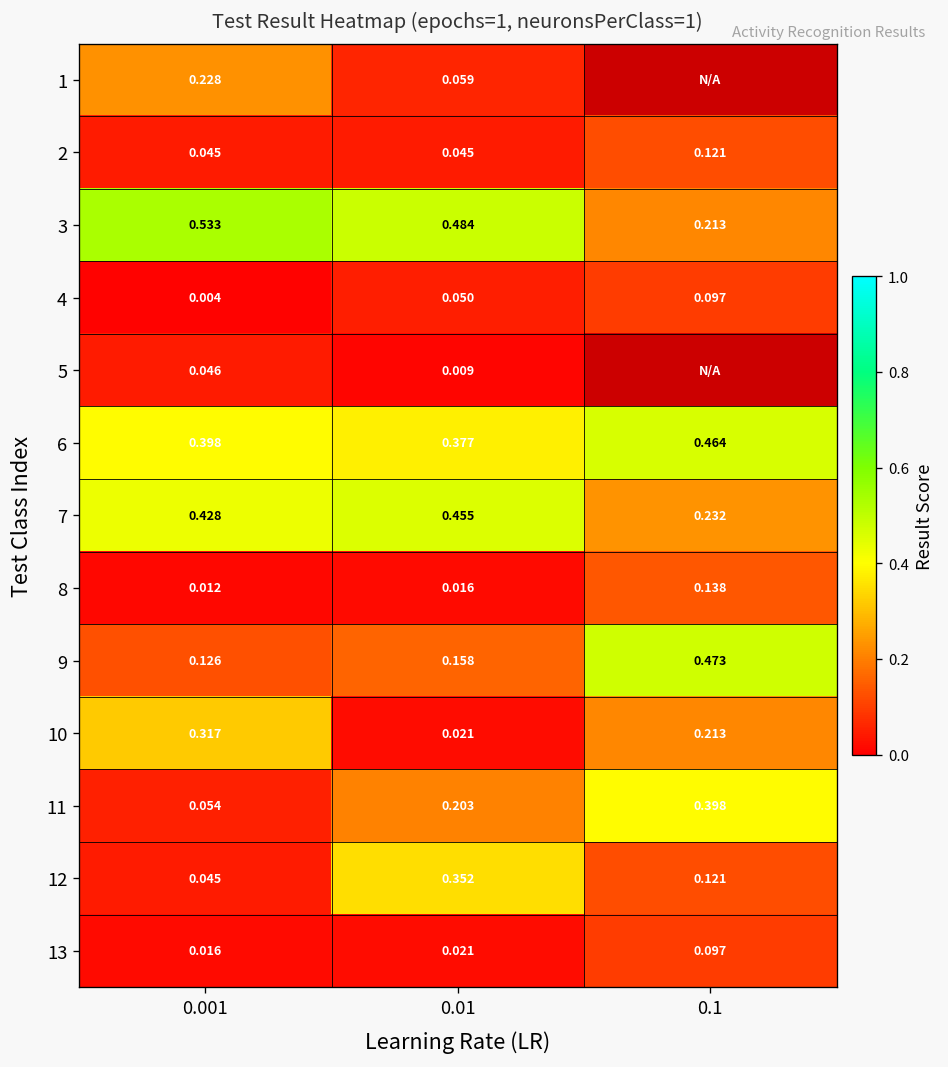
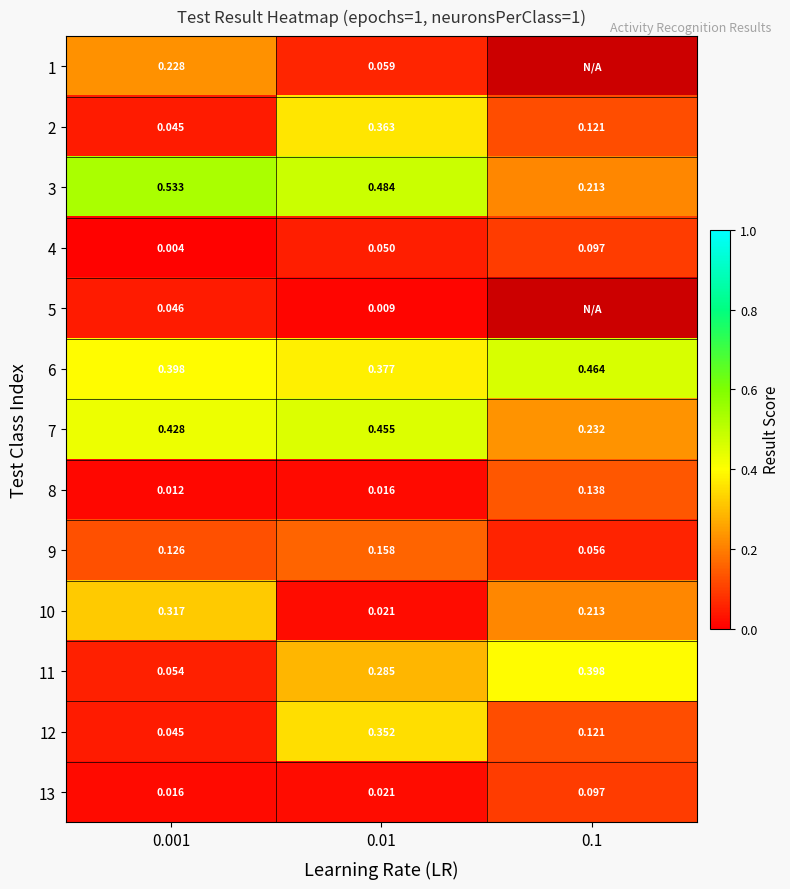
  {
    "1": {
      "0.001": 0.228,
      "0.01": 0.059
    },
    "2": {
      "0.001": 0.045,
-     "0.01": 0.045,
+     "0.01": 0.363,
      "0.1": 0.121
    },
    "3": {
      "0.001": 0.533,
      "0.01": 0.484,
      "0.1": 0.213
    },
    "4": {
      "0.001": 0.004,
      "0.01": 0.050,
      "0.1": 0.097
    },
    "5": {
      "0.001": 0.046,
      "0.01": 0.009
    },
    "6": {
      "0.001": 0.398,
      "0.01": 0.377,
      "0.1": 0.464
    },
    "7": {
      "0.001": 0.428,
      "0.01": 0.455,
      "0.1": 0.232
    },
    "8": {
      "0.001": 0.012,
      "0.01": 0.016,
      "0.1": 0.138
    },
    "9": {
      "0.001": 0.126,
      "0.01": 0.158,
-     "0.1": 0.473
+     "0.1": 0.056
    },
    "10": {
      "0.001": 0.317,
      "0.01": 0.021,
      "0.1": 0.213
    },
    "11": {
      "0.001": 0.054,
-     "0.01": 0.203,
+     "0.01": 0.285,
      "0.1": 0.398
    },
    "12": {
      "0.001": 0.045,
      "0.01": 0.352,
      "0.1": 0.121
    },
    "13": {
      "0.001": 0.016,
      "0.01": 0.021,
      "0.1": 0.097
    }
  }
